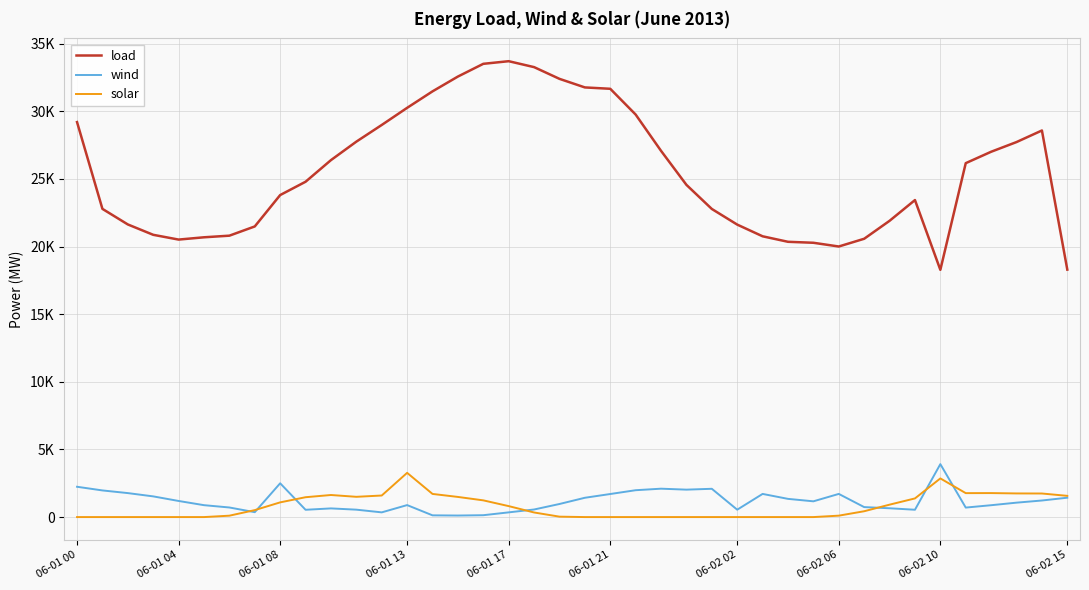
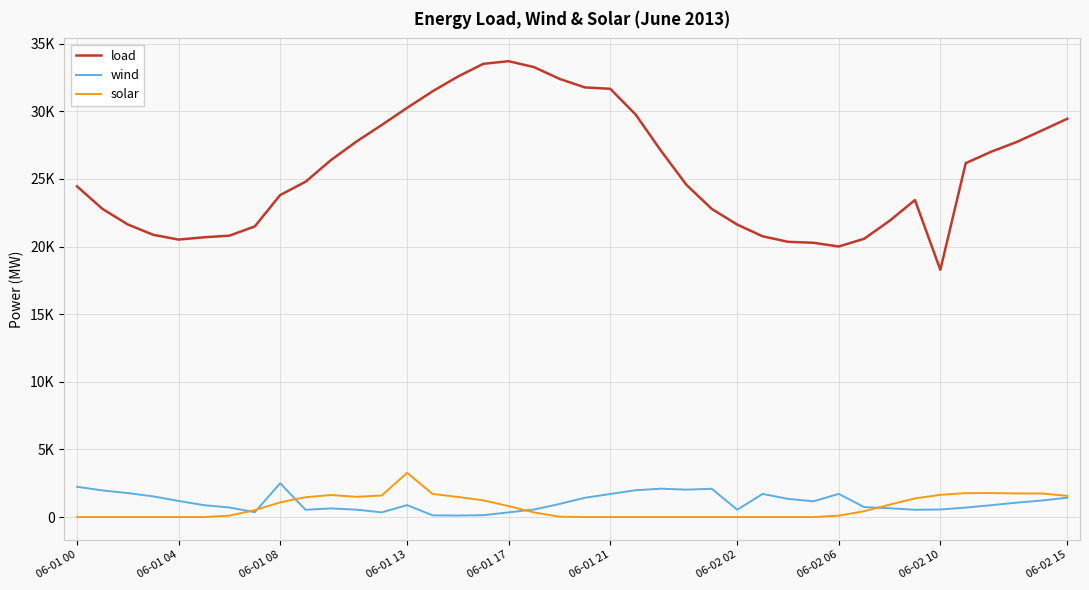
  {
    "load": {
-     "06-01 00": 29200,
+     "06-01 00": 24500,
      "06-01 04": 20500,
      "06-01 08": 23800,
      "06-01 13": 30300,
      "06-01 17": 33700,
      "06-01 21": 31700,
      "06-02 02": 21600,
      "06-02 06": 20000,
      "06-02 10": 18300,
-     "06-02 15": 18300
+     "06-02 15": 29500
    },
    "wind": {
      "06-01 00": 2200,
      "06-01 04": 1200,
      "06-01 08": 2500,
      "06-01 13": 900,
      "06-01 17": 300,
      "06-01 21": 1700,
      "06-02 02": 500,
      "06-02 06": 1700,
-     "06-02 10": 3900
+     "06-02 10": 600
    },
    "solar": {
      "06-01 00": 0,
      "06-01 04": 0,
      "06-01 08": 1100,
      "06-01 13": 3300,
      "06-01 17": 800,
      "06-01 21": 0,
      "06-02 02": 0,
      "06-02 06": 100,
-     "06-02 10": 2900
+     "06-02 10": 1600
    }
  }
